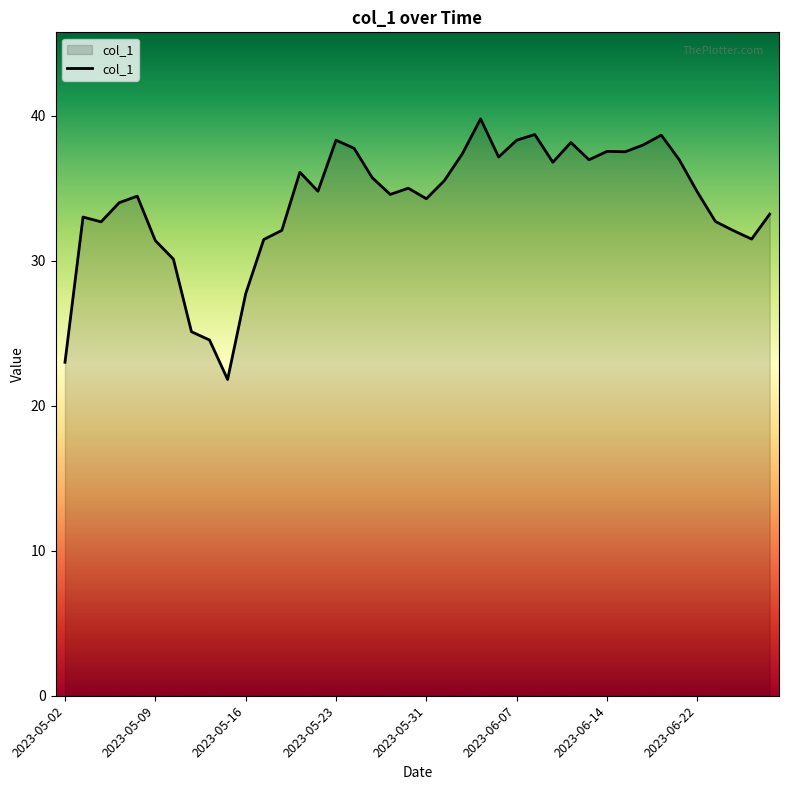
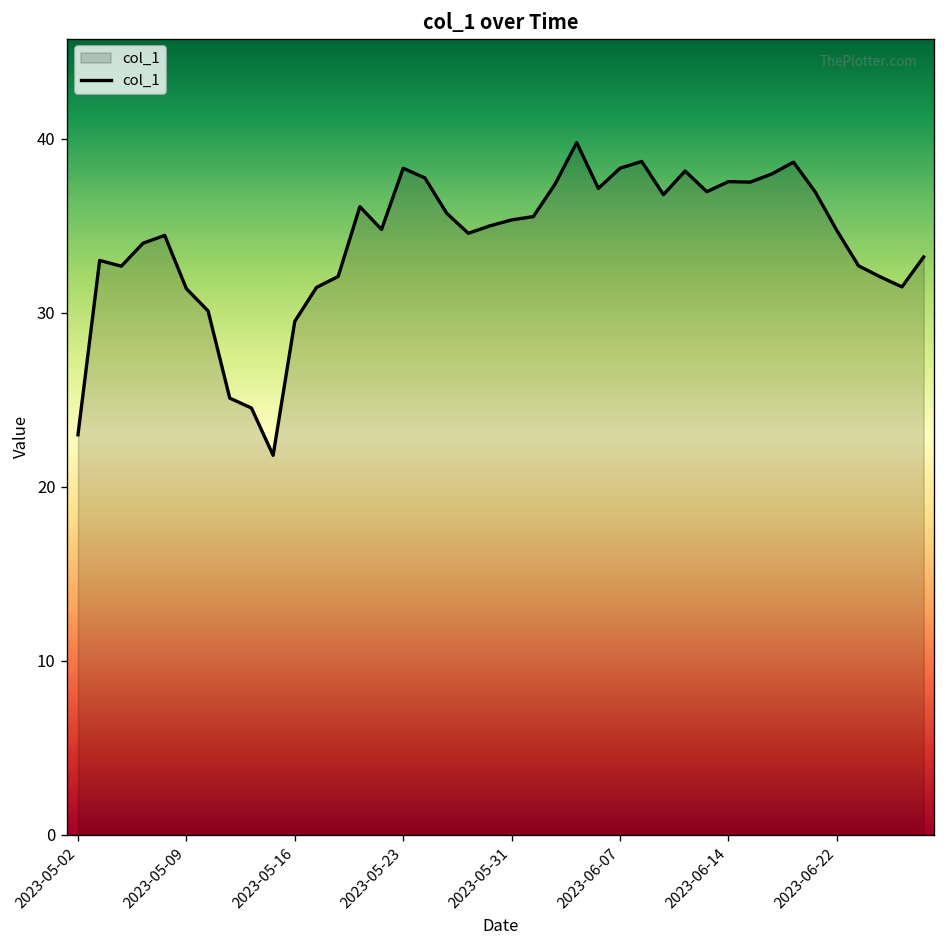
  {
    "2023-05-02": 23.0,
    "2023-05-09": 31.4,
-   "2023-05-16": 27.7,
+   "2023-05-16": 29.5,
    "2023-05-23": 38.3,
-   "2023-05-31": 34.3,
+   "2023-05-31": 35.3,
    "2023-06-07": 38.3,
    "2023-06-14": 37.5,
    "2023-06-22": 34.7
  }
